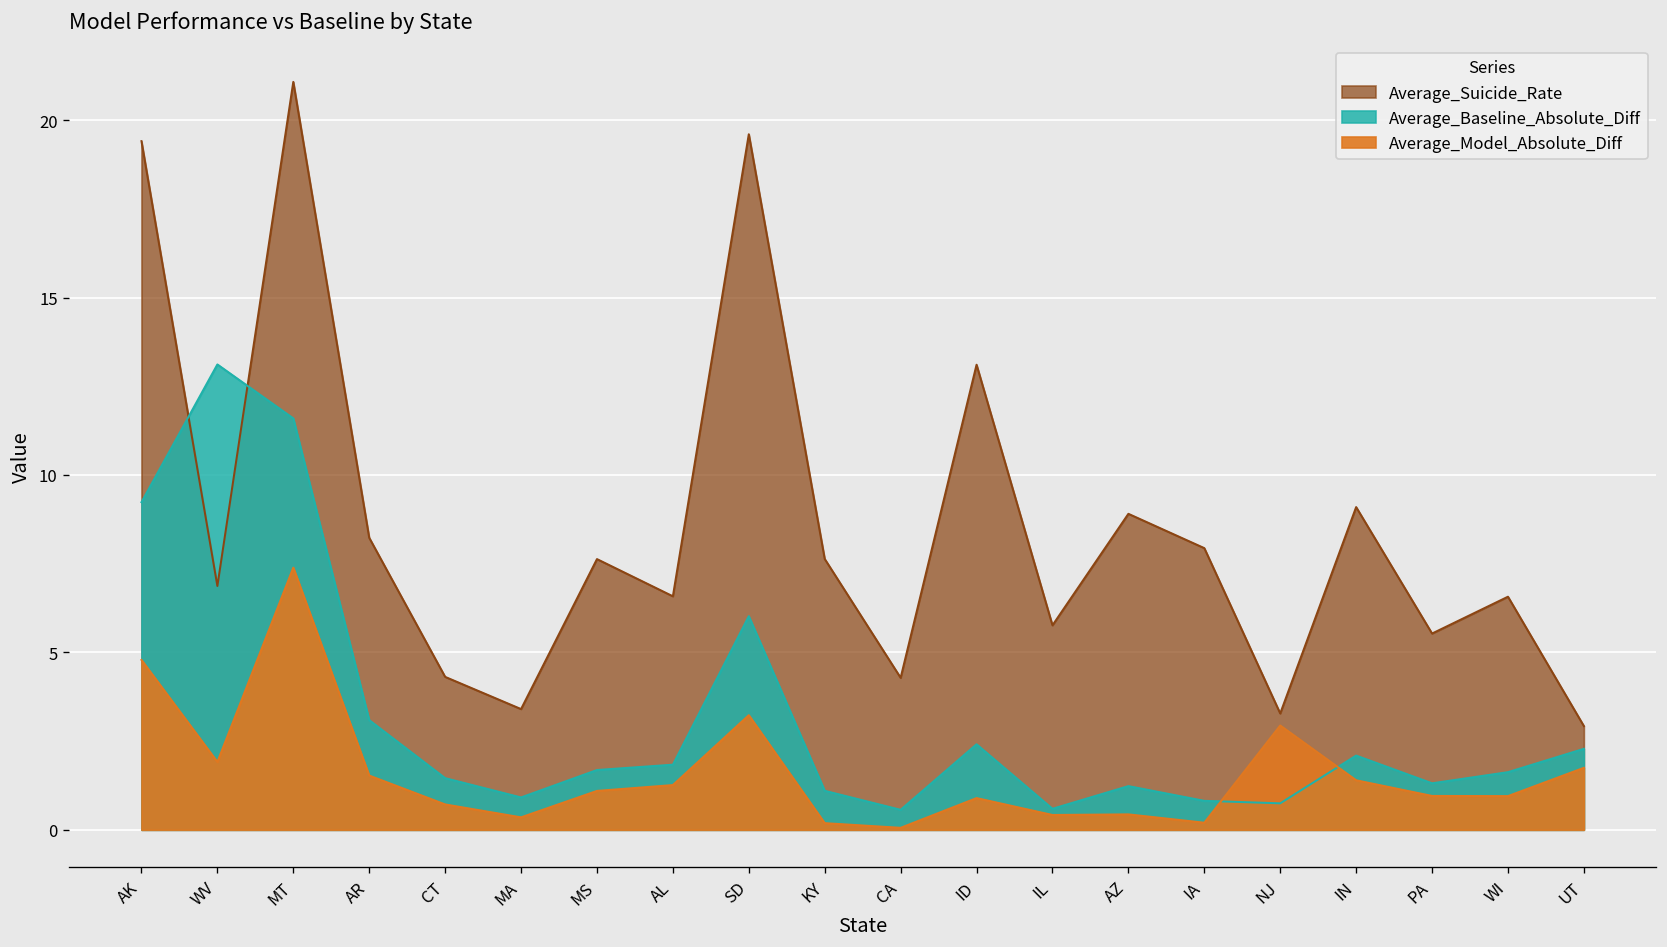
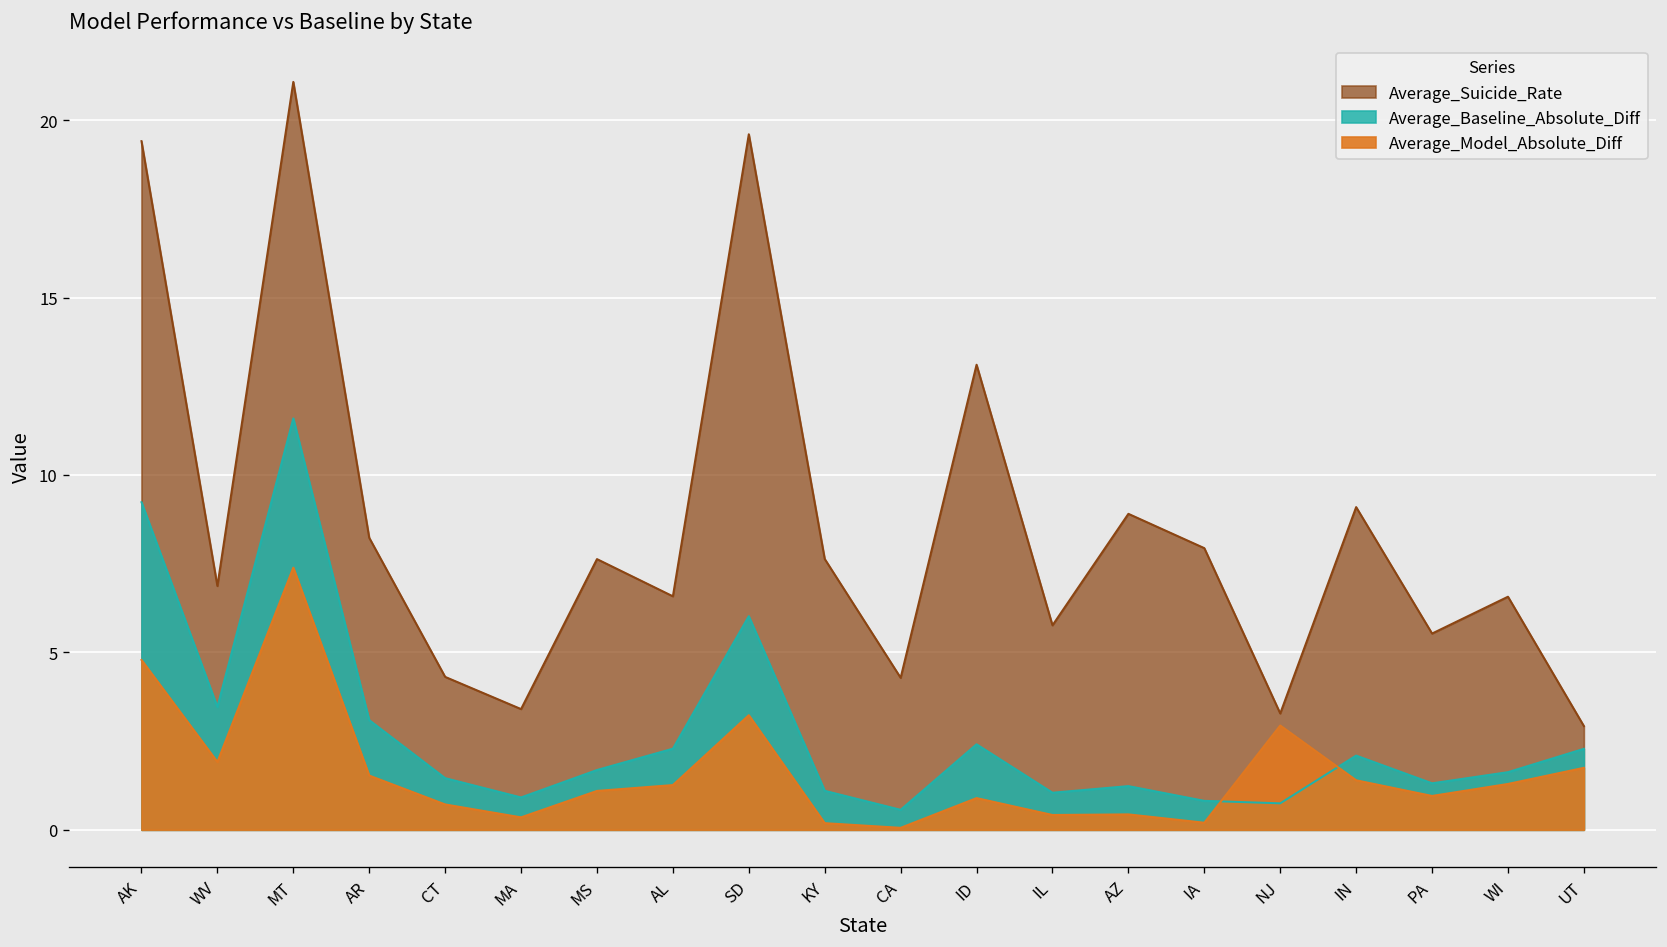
  {
    "Average_Suicide_Rate": {
      "AK": 19.4,
      "WV": 6.9,
      "MT": 21.1,
      "AR": 8.2,
      "CT": 4.3,
      "MA": 3.4,
      "MS": 7.6,
      "AL": 6.6,
      "SD": 19.6,
      "KY": 7.6,
      "CA": 4.3,
      "ID": 13.1,
      "IL": 5.8,
      "AZ": 8.9,
      "IA": 7.9,
      "NJ": 3.3,
      "IN": 9.1,
      "PA": 5.5,
      "WI": 6.6,
      "UT": 2.9
    },
    "Average_Baseline_Absolute_Diff": {
      "AK": 9.2,
-     "WV": 13.1,
+     "WV": 3.5,
      "MT": 11.6,
      "AR": 3.1,
      "CT": 1.5,
      "MA": 0.9,
      "MS": 1.7,
-     "AL": 1.8,
+     "AL": 2.3,
      "SD": 6.0,
      "KY": 1.1,
      "CA": 0.6,
      "ID": 2.4,
-     "IL": 0.6,
+     "IL": 1.0,
      "AZ": 1.2,
      "IA": 0.8,
      "NJ": 0.7,
      "IN": 2.1,
      "PA": 1.3,
      "WI": 1.6,
      "UT": 2.3
    },
    "Average_Model_Absolute_Diff": {
      "AK": 4.8,
      "WV": 1.9,
      "MT": 7.4,
      "AR": 1.5,
      "CT": 0.7,
      "MA": 0.4,
      "MS": 1.1,
      "AL": 1.3,
      "SD": 3.2,
      "KY": 0.2,
      "CA": 0.1,
      "ID": 0.9,
      "IL": 0.4,
      "AZ": 0.4,
      "IA": 0.2,
      "NJ": 2.9,
      "IN": 1.4,
      "PA": 1.0,
-     "WI": 0.9,
+     "WI": 1.3,
      "UT": 1.7
    }
  }
